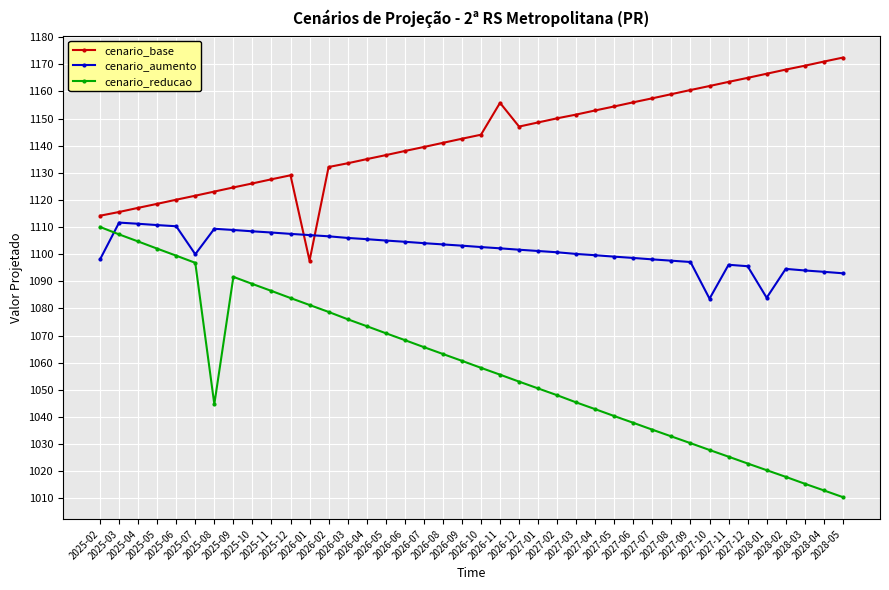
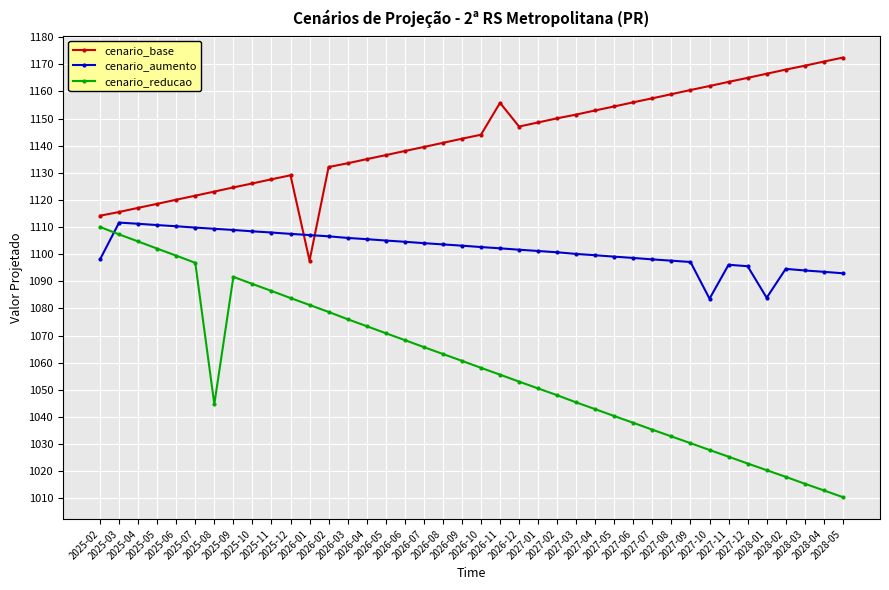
  {
    "cenario_base": {
      "2025-02": 1114,
      "2025-03": 1116,
      "2025-04": 1117,
      "2025-05": 1119,
      "2025-06": 1120,
      "2025-07": 1122,
      "2025-08": 1123,
      "2025-09": 1125,
      "2025-10": 1126,
      "2025-11": 1128,
      "2025-12": 1129,
      "2026-01": 1098,
      "2026-02": 1132,
      "2026-03": 1134,
      "2026-04": 1135,
      "2026-05": 1137,
      "2026-06": 1138,
      "2026-07": 1140,
      "2026-08": 1141,
      "2026-09": 1143,
      "2026-10": 1144,
      "2026-11": 1156,
      "2026-12": 1147,
      "2027-01": 1149,
      "2027-02": 1150,
      "2027-03": 1151,
      "2027-04": 1153,
      "2027-05": 1154,
      "2027-06": 1156,
      "2027-07": 1157,
      "2027-08": 1159,
      "2027-09": 1161,
      "2027-10": 1162,
      "2027-11": 1164,
      "2027-12": 1165,
      "2028-01": 1167,
      "2028-02": 1168,
      "2028-03": 1169,
      "2028-04": 1171,
      "2028-05": 1172
    },
    "cenario_aumento": {
      "2025-02": 1098,
      "2025-03": 1112,
      "2025-04": 1111,
      "2025-05": 1111,
      "2025-06": 1110,
-     "2025-07": 1100,
+     "2025-07": 1110,
      "2025-08": 1109,
      "2025-09": 1109,
      "2025-10": 1108,
      "2025-11": 1108,
      "2025-12": 1107,
      "2026-01": 1107,
      "2026-02": 1107,
      "2026-03": 1106,
      "2026-04": 1106,
      "2026-05": 1105,
      "2026-06": 1105,
      "2026-07": 1104,
      "2026-08": 1104,
      "2026-09": 1103,
      "2026-10": 1103,
      "2026-11": 1102,
      "2026-12": 1102,
      "2027-01": 1101,
      "2027-02": 1101,
      "2027-03": 1100,
      "2027-04": 1100,
      "2027-05": 1099,
      "2027-06": 1099,
      "2027-07": 1098,
      "2027-08": 1098,
      "2027-09": 1097,
      "2027-10": 1084,
      "2027-11": 1096,
      "2027-12": 1096,
      "2028-01": 1084,
      "2028-02": 1095,
      "2028-03": 1094,
      "2028-04": 1093,
      "2028-05": 1093
    },
    "cenario_reducao": {
      "2025-02": 1110,
      "2025-03": 1107,
      "2025-04": 1105,
      "2025-05": 1102,
      "2025-06": 1099,
      "2025-07": 1097,
      "2025-08": 1045,
      "2025-09": 1092,
      "2025-10": 1089,
      "2025-11": 1086,
      "2025-12": 1084,
      "2026-01": 1081,
      "2026-02": 1079,
      "2026-03": 1076,
      "2026-04": 1073,
      "2026-05": 1071,
      "2026-06": 1068,
      "2026-07": 1066,
      "2026-08": 1063,
      "2026-09": 1061,
      "2026-10": 1058,
      "2026-11": 1056,
      "2026-12": 1053,
      "2027-01": 1050,
      "2027-02": 1048,
      "2027-03": 1045,
      "2027-04": 1043,
      "2027-05": 1040,
      "2027-06": 1038,
      "2027-07": 1035,
      "2027-08": 1033,
      "2027-09": 1030,
      "2027-10": 1028,
      "2027-11": 1025,
      "2027-12": 1023,
      "2028-01": 1020,
      "2028-02": 1018,
      "2028-03": 1015,
      "2028-04": 1013,
      "2028-05": 1010
    }
  }
